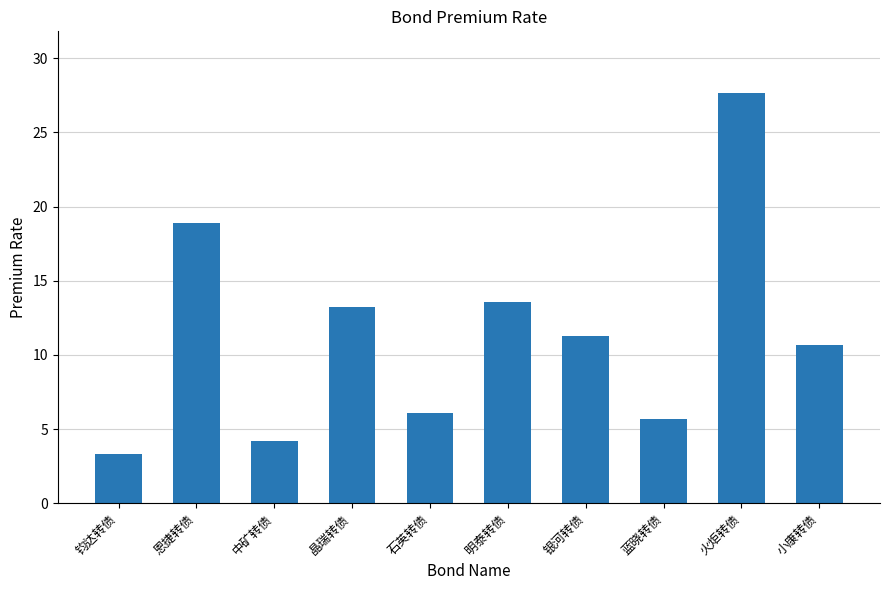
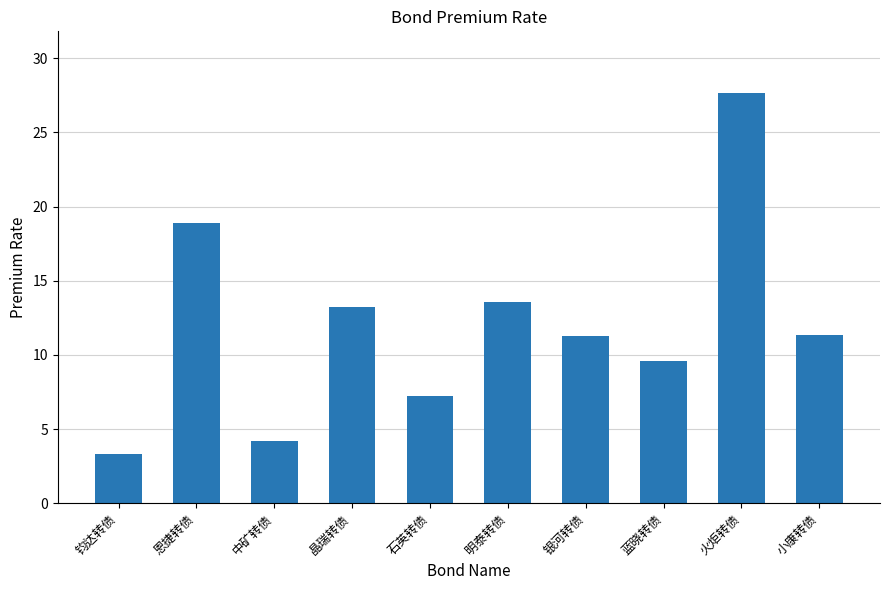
  {
    "钧达转债": 3.3,
    "恩捷转债": 18.9,
    "中矿转债": 4.2,
    "晶瑞转债": 13.2,
-   "石英转债": 6.1,
+   "石英转债": 7.2,
    "明泰转债": 13.6,
    "银河转债": 11.3,
-   "蓝晓转债": 5.7,
+   "蓝晓转债": 9.6,
    "火炬转债": 27.7,
-   "小康转债": 10.7
+   "小康转债": 11.4
  }
